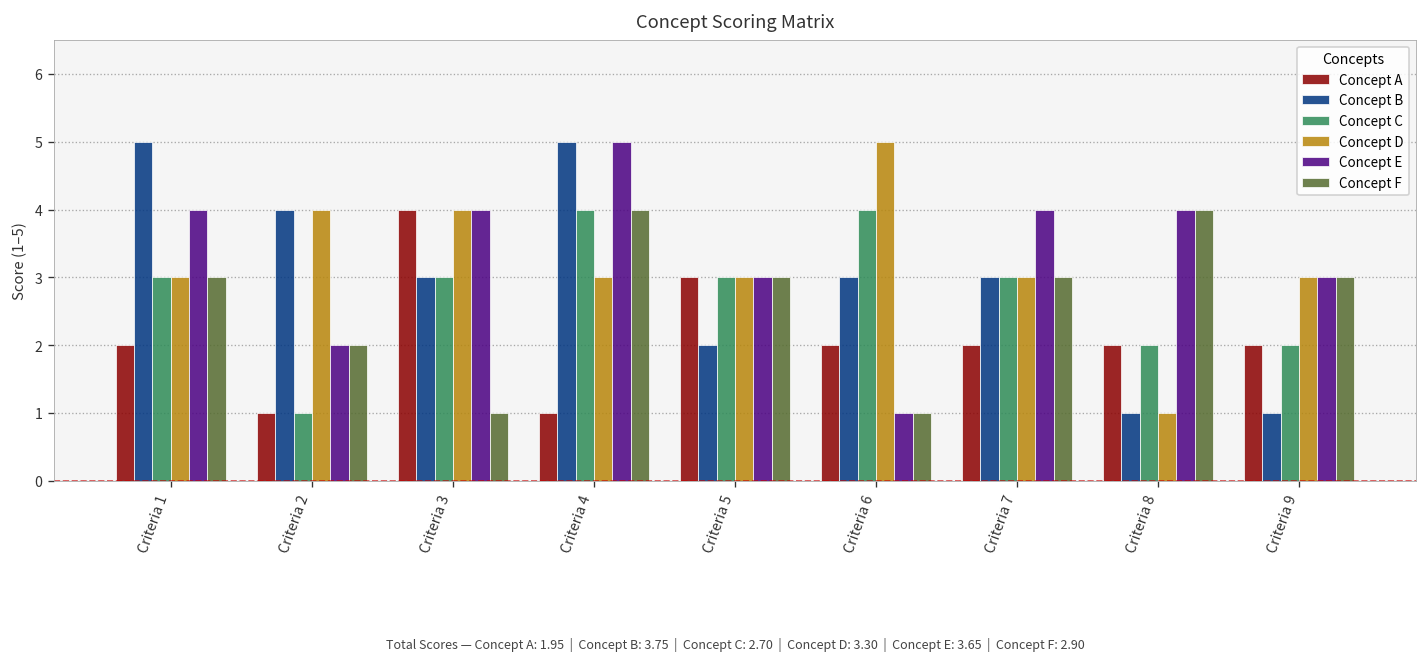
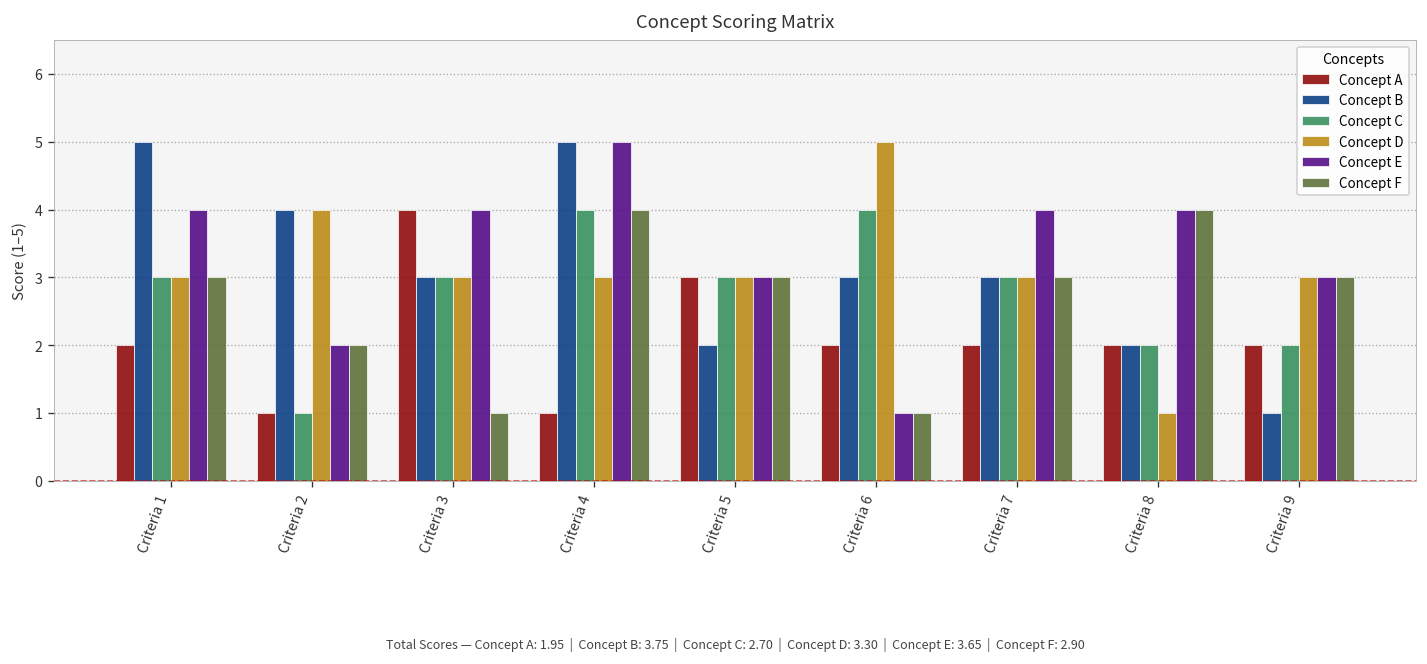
  {
    "Concept A": {
      "Criteria 1": 2,
      "Criteria 2": 1,
      "Criteria 3": 4,
      "Criteria 4": 1,
      "Criteria 5": 3,
      "Criteria 6": 2,
      "Criteria 7": 2,
      "Criteria 8": 2,
      "Criteria 9": 2
    },
    "Concept B": {
      "Criteria 1": 5,
      "Criteria 2": 4,
      "Criteria 3": 3,
      "Criteria 4": 5,
      "Criteria 5": 2,
      "Criteria 6": 3,
      "Criteria 7": 3,
-     "Criteria 8": 1,
+     "Criteria 8": 2,
      "Criteria 9": 1
    },
    "Concept C": {
      "Criteria 1": 3,
      "Criteria 2": 1,
      "Criteria 3": 3,
      "Criteria 4": 4,
      "Criteria 5": 3,
      "Criteria 6": 4,
      "Criteria 7": 3,
      "Criteria 8": 2,
      "Criteria 9": 2
    },
    "Concept D": {
      "Criteria 1": 3,
      "Criteria 2": 4,
-     "Criteria 3": 4,
+     "Criteria 3": 3,
      "Criteria 4": 3,
      "Criteria 5": 3,
      "Criteria 6": 5,
      "Criteria 7": 3,
      "Criteria 8": 1,
      "Criteria 9": 3
    },
    "Concept E": {
      "Criteria 1": 4,
      "Criteria 2": 2,
      "Criteria 3": 4,
      "Criteria 4": 5,
      "Criteria 5": 3,
      "Criteria 6": 1,
      "Criteria 7": 4,
      "Criteria 8": 4,
      "Criteria 9": 3
    },
    "Concept F": {
      "Criteria 1": 3,
      "Criteria 2": 2,
      "Criteria 3": 1,
      "Criteria 4": 4,
      "Criteria 5": 3,
      "Criteria 6": 1,
      "Criteria 7": 3,
      "Criteria 8": 4,
      "Criteria 9": 3
    }
  }
